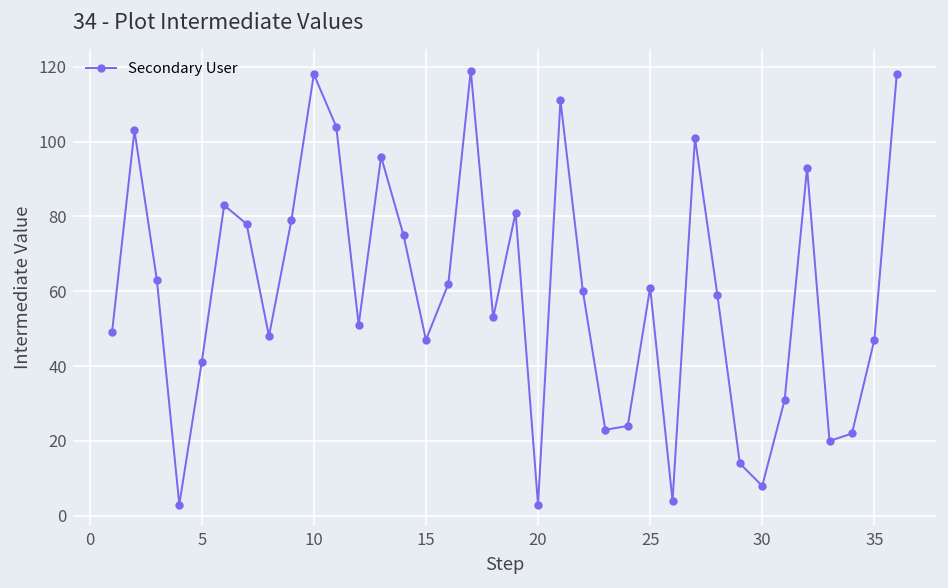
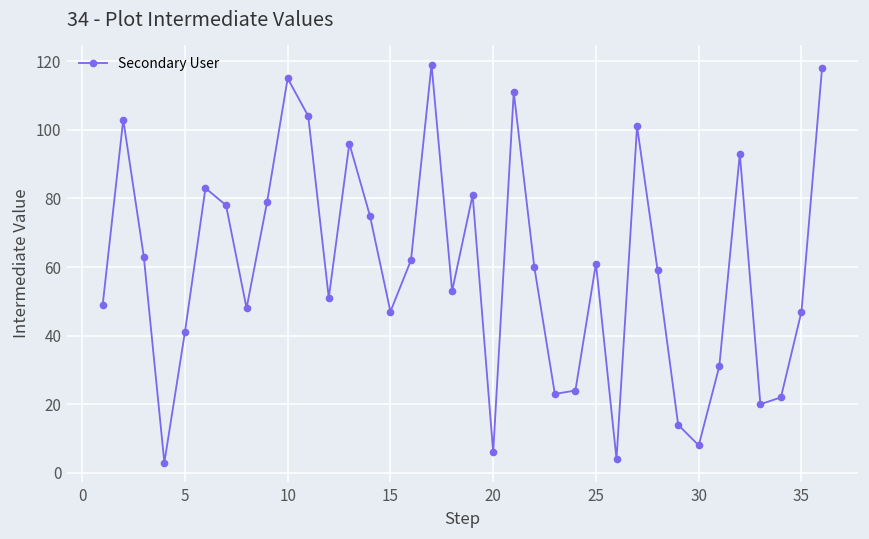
  {
    "5": 41,
-   "10": 118,
+   "10": 115,
    "15": 47,
-   "20": 3,
+   "20": 6,
    "25": 61,
    "30": 8,
    "35": 47
  }
